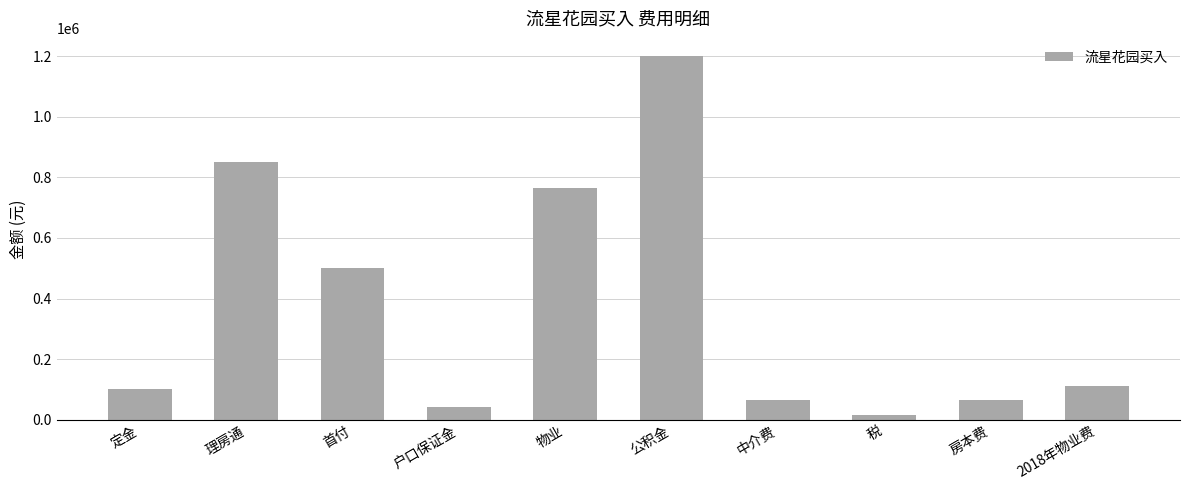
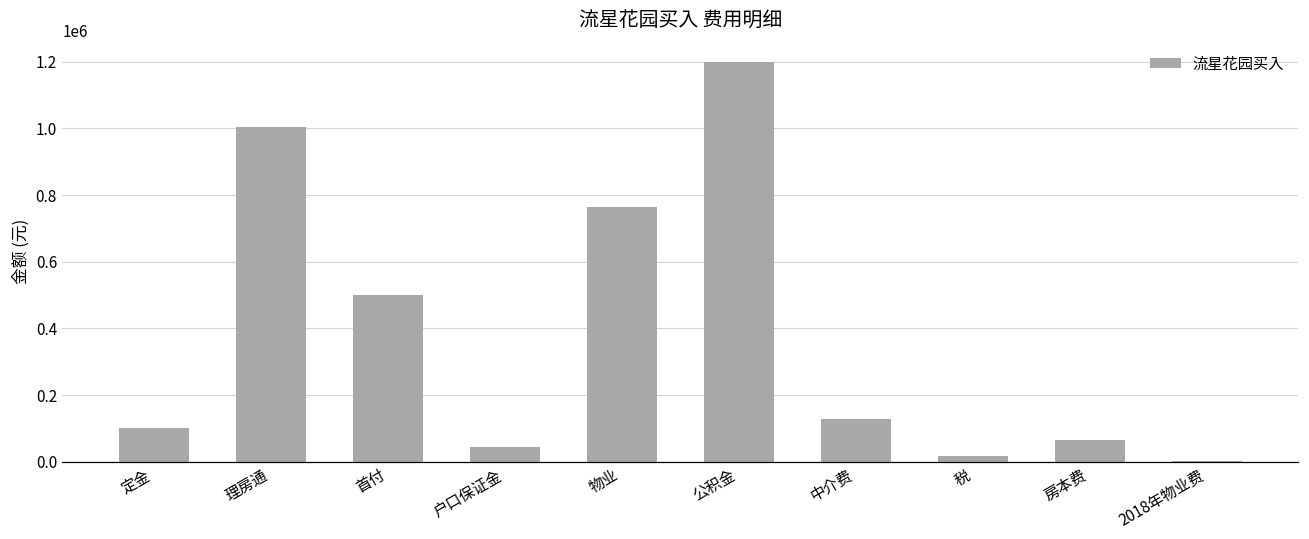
  {
    "定金": 100000,
-   "理房通": 850000,
+   "理房通": 1000000,
    "首付": 500000,
    "户口保证金": 40000,
    "物业": 770000,
    "公积金": 1200000,
-   "中介费": 60000,
+   "中介费": 130000,
    "税": 20000,
    "房本费": 60000,
-   "2018年物业费": 110000
+   "2018年物业费": 0
  }
